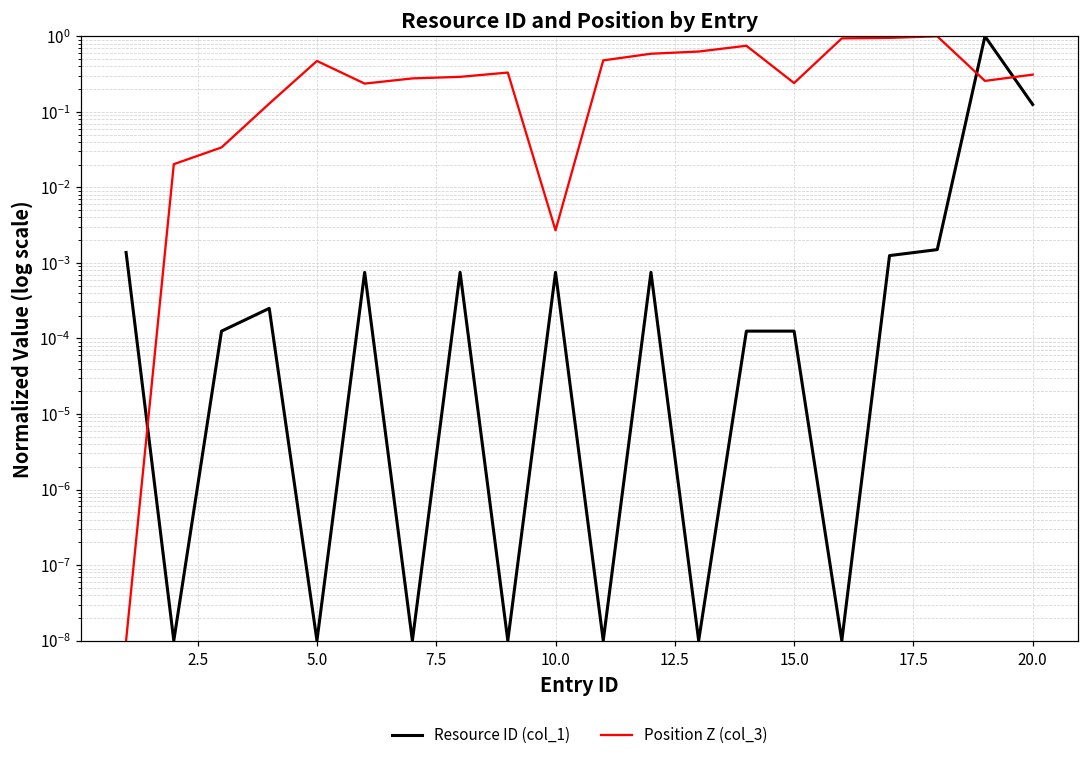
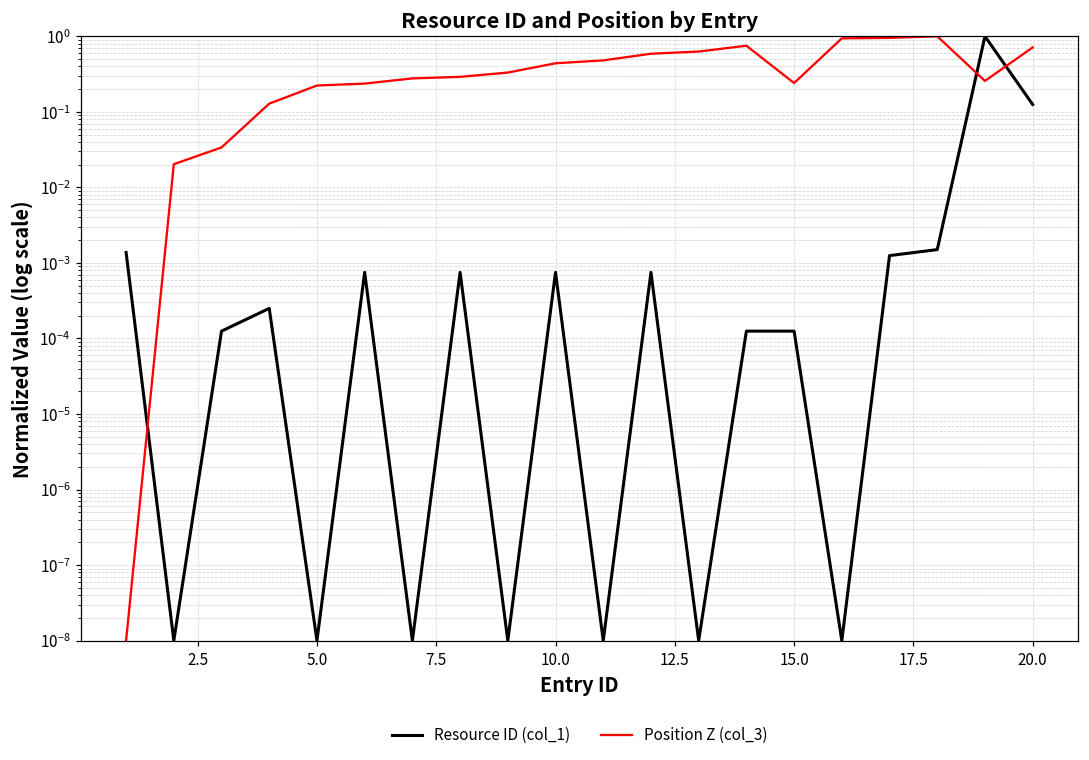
  {
    "Resource ID (col_1)": {
      "5.0": 0.000000010,
      "10.0": 0.0008,
      "15.0": 0.00013,
      "20.0": 0.13
    },
    "Position Z (col_3)": {
-     "5.0": 0.5,
-     "10.0": 0.0027,
+     "5.0": 0.22,
+     "10.0": 0.4,
      "15.0": 0.24,
-     "20.0": 0.3
+     "20.0": 0.7
    }
  }
